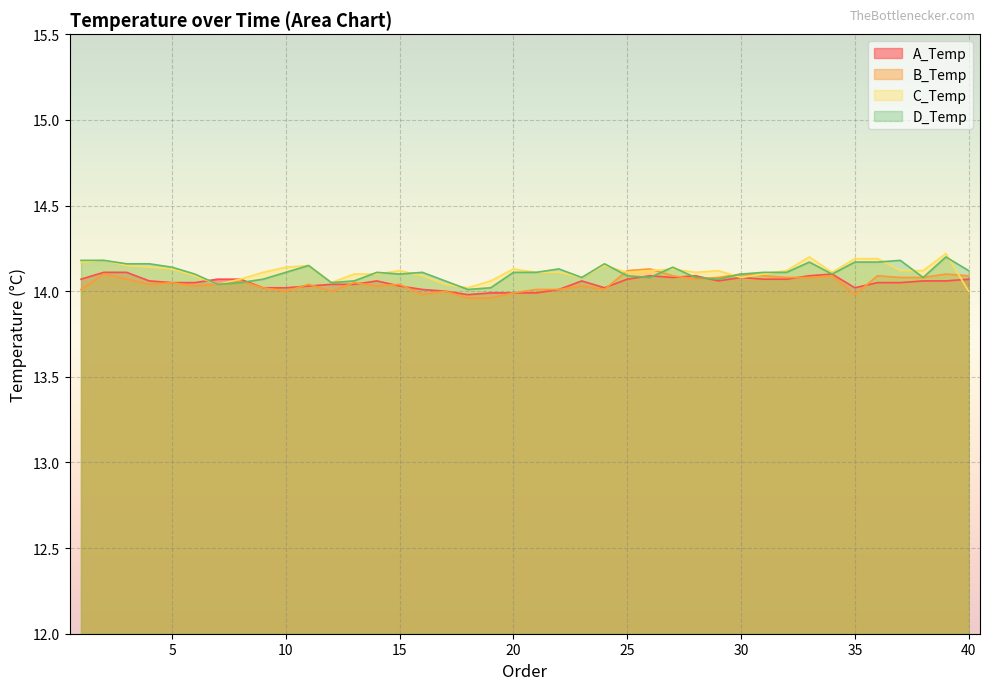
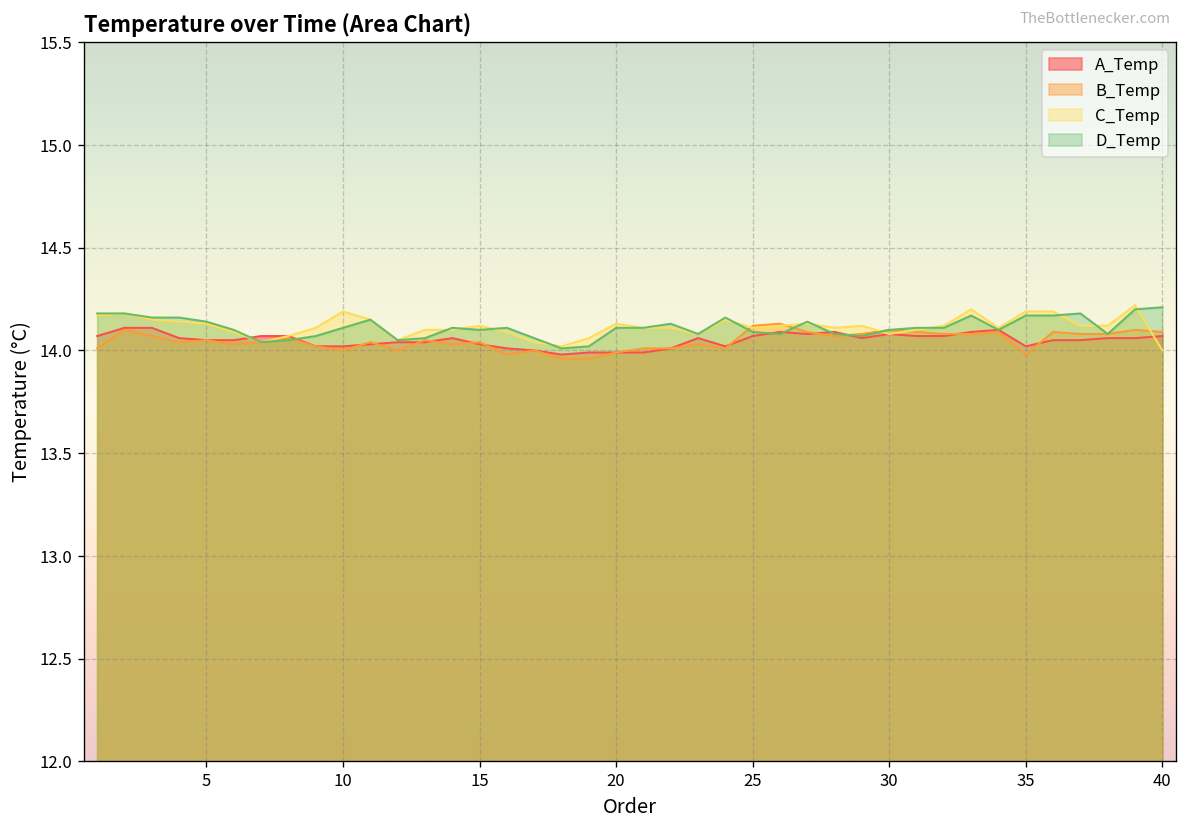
  {
    "A_Temp": {
      "10": 14.02,
      "25": 14.07,
      "35": 14.02,
      "40": 14.07
    },
    "B_Temp": {
      "10": 14.00,
      "35": 13.98,
      "40": 14.09
    },
    "C_Temp": {
-     "10": 14.14,
+     "10": 14.19,
      "15": 14.12,
      "20": 14.13,
      "35": 14.19,
      "40": 14.00
    },
    "D_Temp": {
      "10": 14.11,
      "15": 14.10,
      "20": 14.11,
      "25": 14.09,
      "35": 14.17,
-     "40": 14.12
+     "40": 14.21
    }
  }
